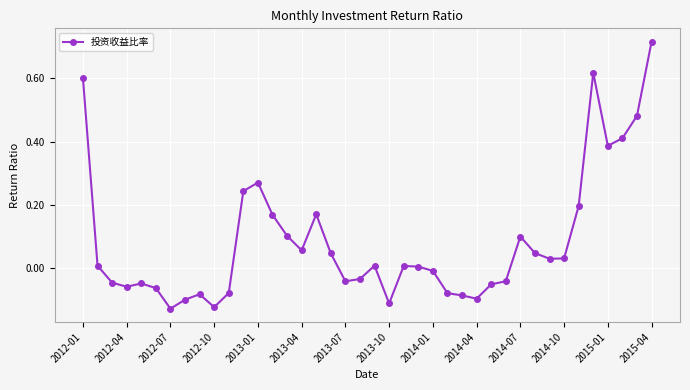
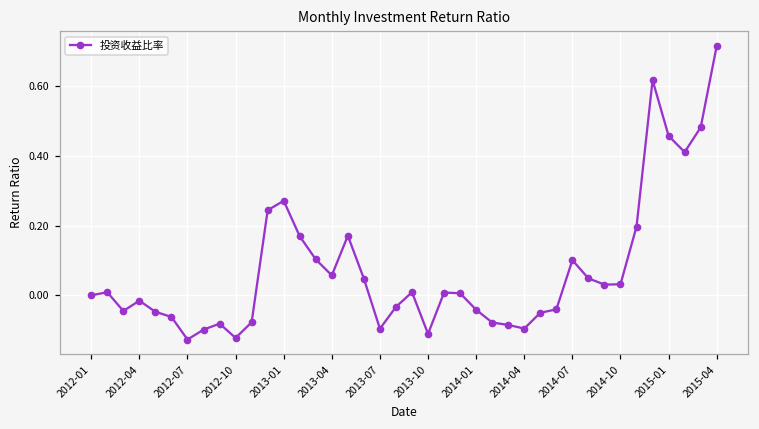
  {
-   "2012-01": 0.6,
-   "2012-04": -0.06,
+   "2012-01": 0.0,
+   "2012-04": -0.02,
    "2012-07": -0.13,
    "2012-10": -0.12,
    "2013-01": 0.27,
    "2013-04": 0.06,
-   "2013-07": -0.04,
+   "2013-07": -0.10,
    "2013-10": -0.11,
-   "2014-01": -0.01,
+   "2014-01": -0.04,
    "2014-04": -0.10,
    "2014-07": 0.10,
    "2014-10": 0.03,
-   "2015-01": 0.39,
+   "2015-01": 0.46,
    "2015-04": 0.72
  }
